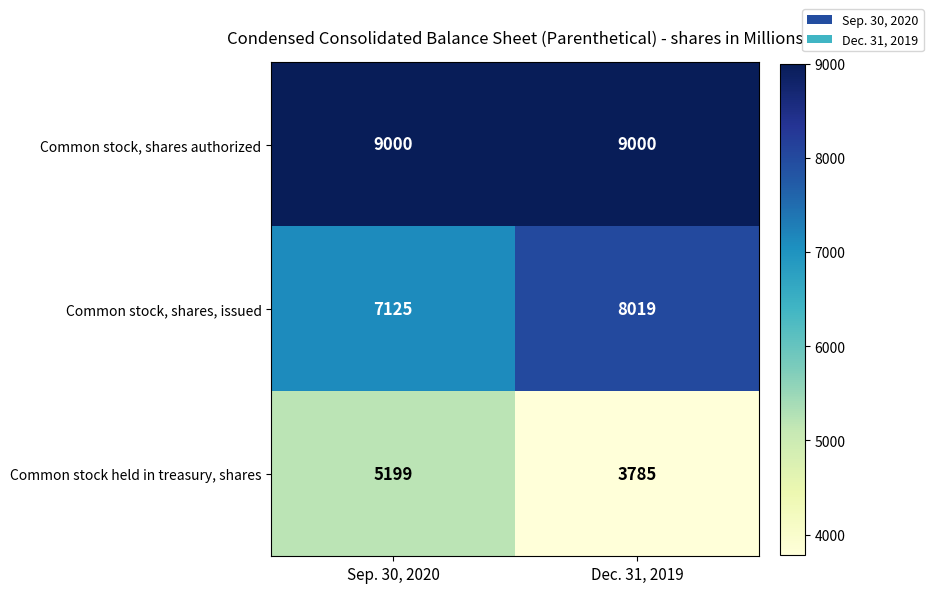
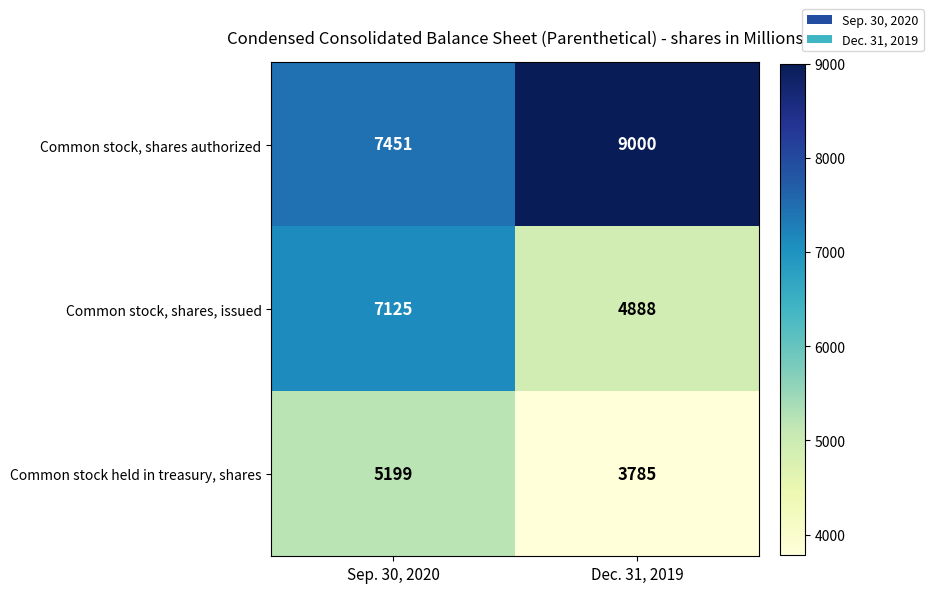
  {
    "Common stock, shares authorized": {
-     "Sep. 30, 2020": 9000,
+     "Sep. 30, 2020": 7451,
      "Dec. 31, 2019": 9000
    },
    "Common stock, shares, issued": {
      "Sep. 30, 2020": 7125,
-     "Dec. 31, 2019": 8019
+     "Dec. 31, 2019": 4888
    },
    "Common stock held in treasury, shares": {
      "Sep. 30, 2020": 5199,
      "Dec. 31, 2019": 3785
    }
  }
